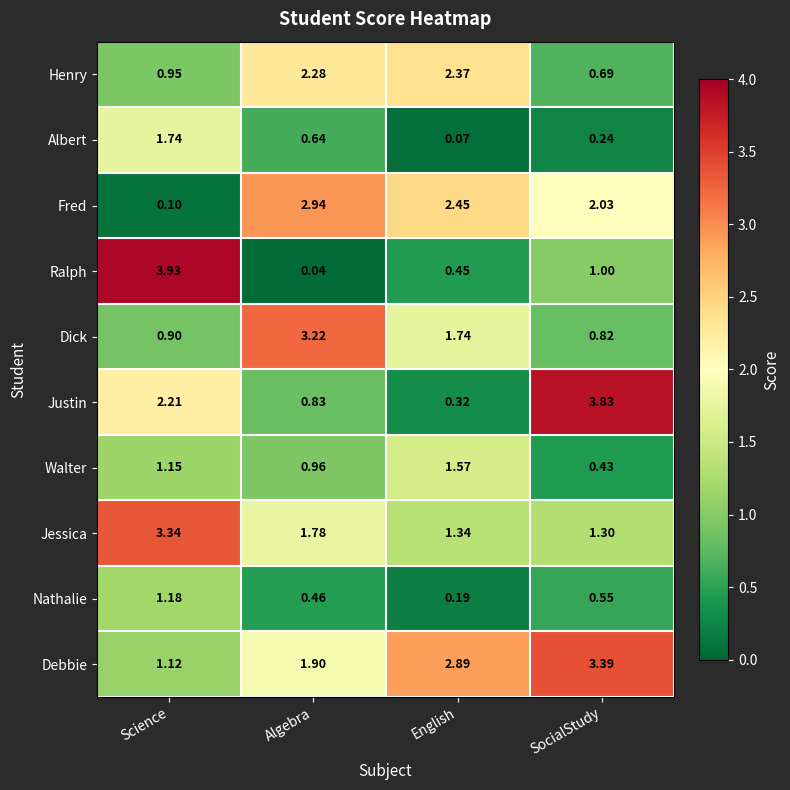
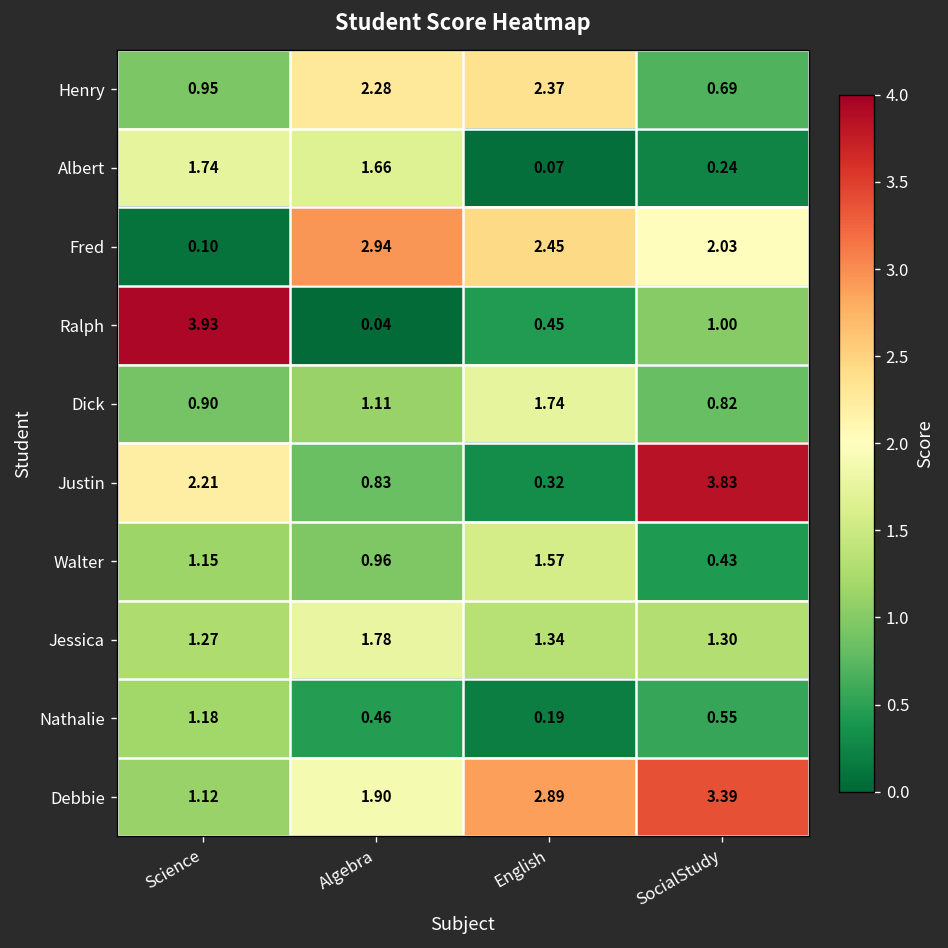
  {
    "Henry": {
      "Science": 0.95,
      "Algebra": 2.28,
      "English": 2.37,
      "SocialStudy": 0.69
    },
    "Albert": {
      "Science": 1.74,
-     "Algebra": 0.64,
+     "Algebra": 1.66,
      "English": 0.07,
      "SocialStudy": 0.24
    },
    "Fred": {
      "Science": 0.10,
      "Algebra": 2.94,
      "English": 2.45,
      "SocialStudy": 2.03
    },
    "Ralph": {
      "Science": 3.93,
      "Algebra": 0.04,
      "English": 0.45,
      "SocialStudy": 1.00
    },
    "Dick": {
      "Science": 0.90,
-     "Algebra": 3.22,
+     "Algebra": 1.11,
      "English": 1.74,
      "SocialStudy": 0.82
    },
    "Justin": {
      "Science": 2.21,
      "Algebra": 0.83,
      "English": 0.32,
      "SocialStudy": 3.83
    },
    "Walter": {
      "Science": 1.15,
      "Algebra": 0.96,
      "English": 1.57,
      "SocialStudy": 0.43
    },
    "Jessica": {
-     "Science": 3.34,
+     "Science": 1.27,
      "Algebra": 1.78,
      "English": 1.34,
      "SocialStudy": 1.30
    },
    "Nathalie": {
      "Science": 1.18,
      "Algebra": 0.46,
      "English": 0.19,
      "SocialStudy": 0.55
    },
    "Debbie": {
      "Science": 1.12,
      "Algebra": 1.90,
      "English": 2.89,
      "SocialStudy": 3.39
    }
  }
